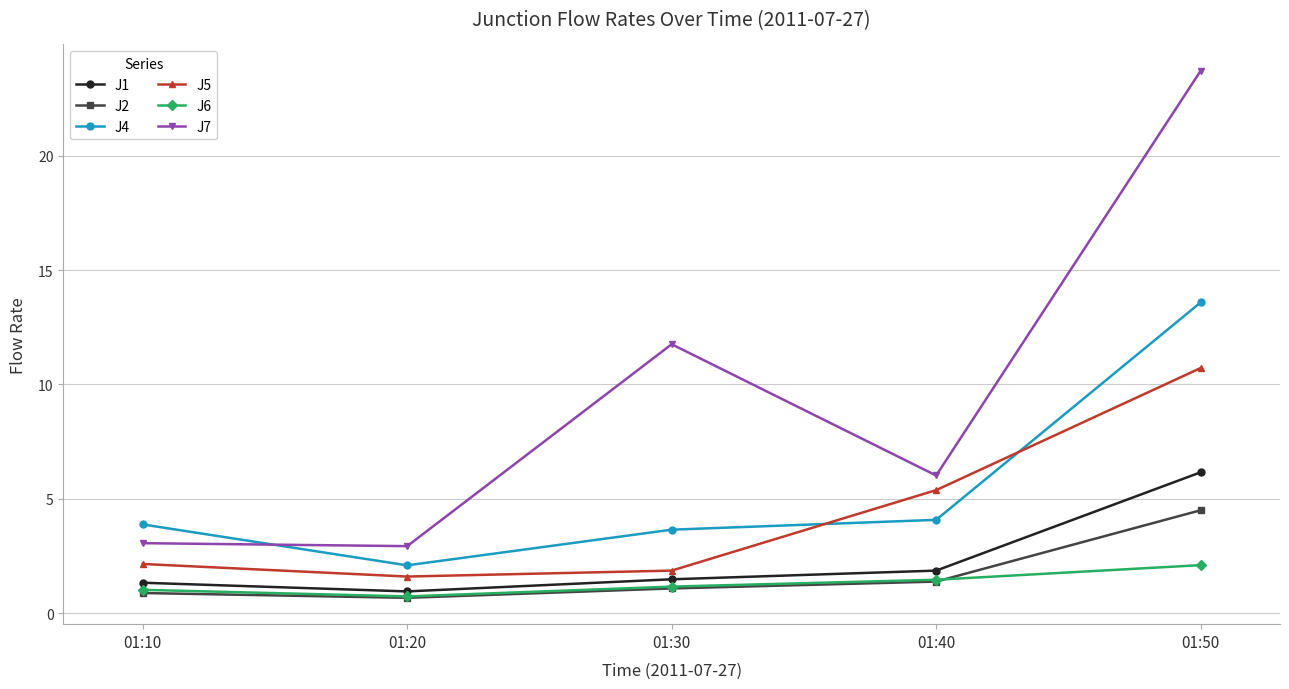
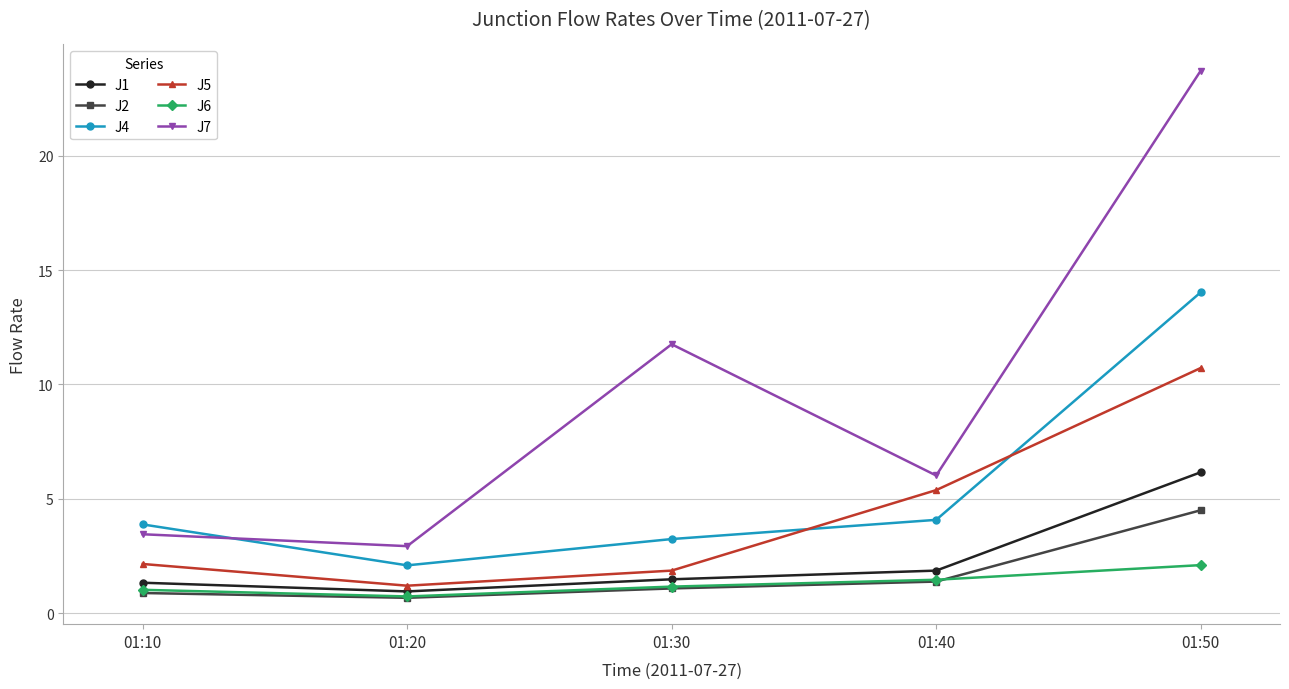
  {
    "J4": {
      "01:10": 3.9,
      "01:20": 2.1,
-     "01:30": 3.7,
+     "01:30": 3.2,
      "01:40": 4.1,
-     "01:50": 13.6
+     "01:50": 14.0
    },
    "J5": {
      "01:10": 2.2,
-     "01:20": 1.6,
+     "01:20": 1.2,
      "01:30": 1.9,
      "01:40": 5.4,
      "01:50": 10.7
    },
    "J6": {
      "01:10": 1.0,
      "01:50": 2.1
    },
    "J7": {
-     "01:10": 3.1,
+     "01:10": 3.5,
      "01:20": 2.9,
      "01:30": 11.8,
      "01:40": 6.0,
      "01:50": 23.7
    }
  }
